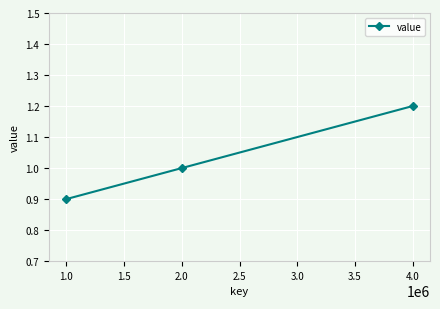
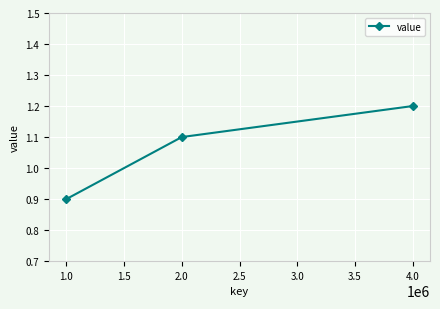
  {
    "1.0": 0.9,
-   "2.0": 1.0,
+   "2.0": 1.1,
    "4.0": 1.2
  }
